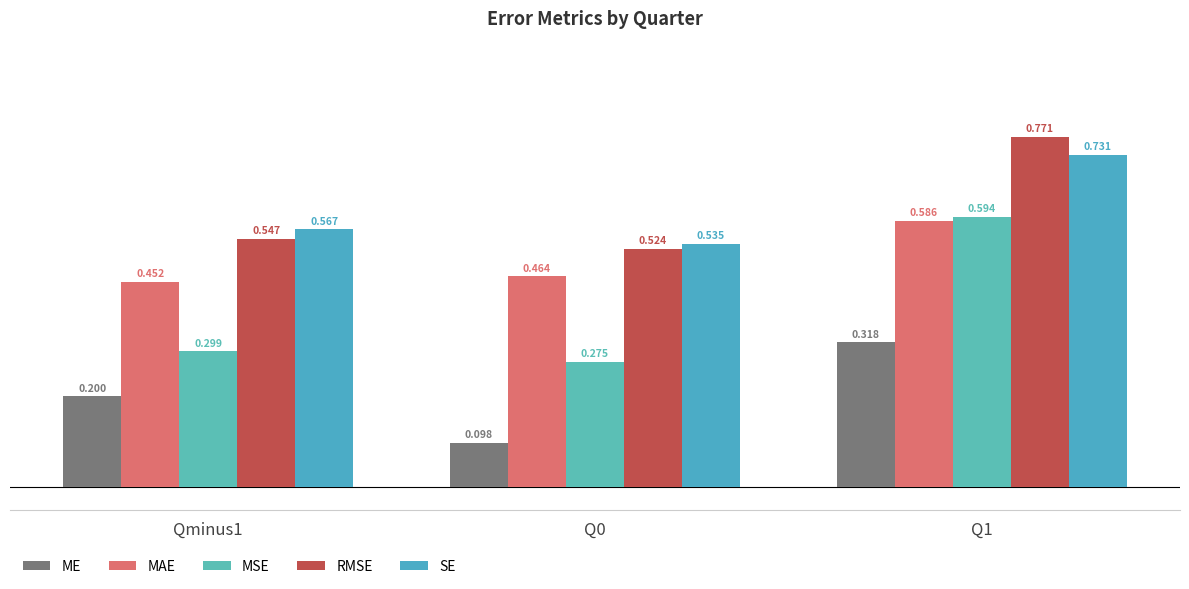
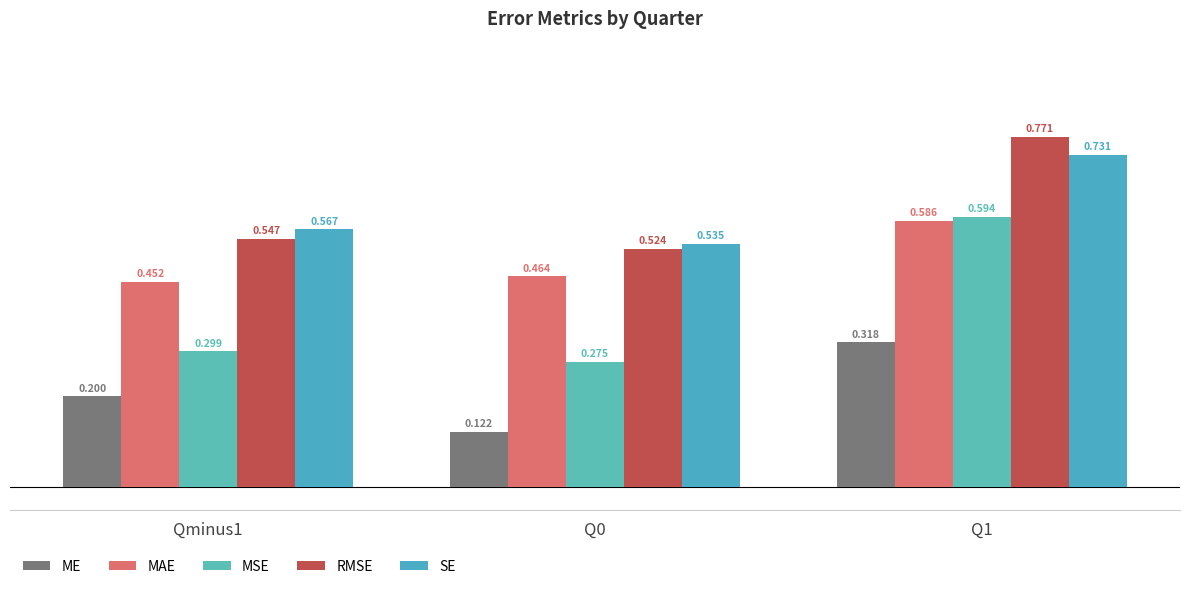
  {
    "ME": {
      "Qminus1": 0.200,
-     "Q0": 0.098,
+     "Q0": 0.122,
      "Q1": 0.318
    }
  }
